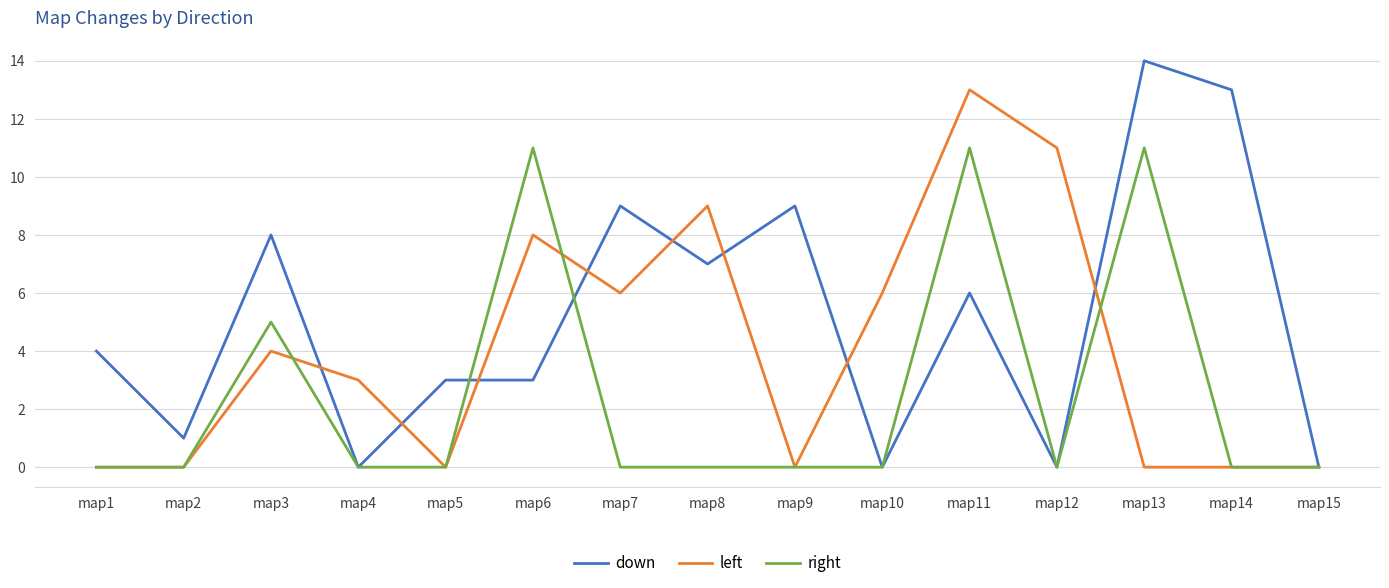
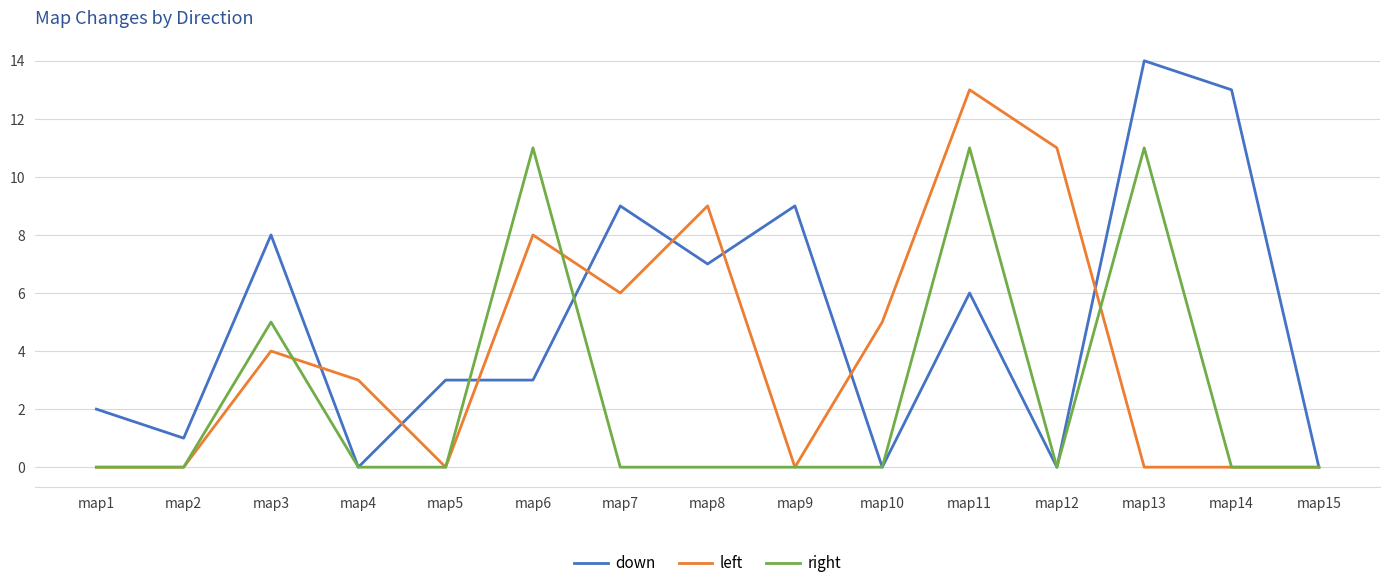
  {
    "down": {
-     "map1": 4,
+     "map1": 2,
      "map2": 1,
      "map3": 8,
      "map5": 3,
      "map6": 3,
      "map7": 9,
      "map8": 7,
      "map9": 9,
      "map11": 6,
      "map13": 14,
      "map14": 13
    },
    "left": {
      "map3": 4,
      "map4": 3,
      "map6": 8,
      "map7": 6,
      "map8": 9,
-     "map10": 6,
+     "map10": 5,
      "map11": 13,
      "map12": 11,
      "map13": 0
    },
    "right": {
      "map3": 5,
      "map6": 11,
      "map7": 0,
      "map8": 0,
      "map11": 11,
      "map13": 11
    }
  }
